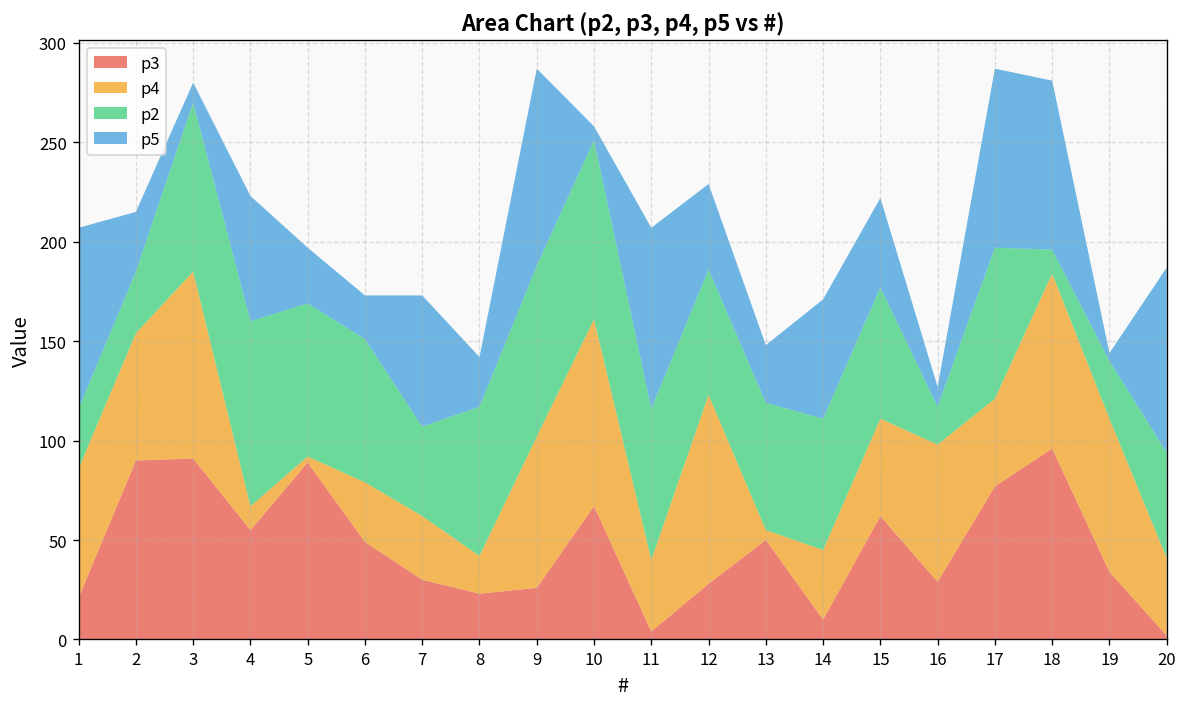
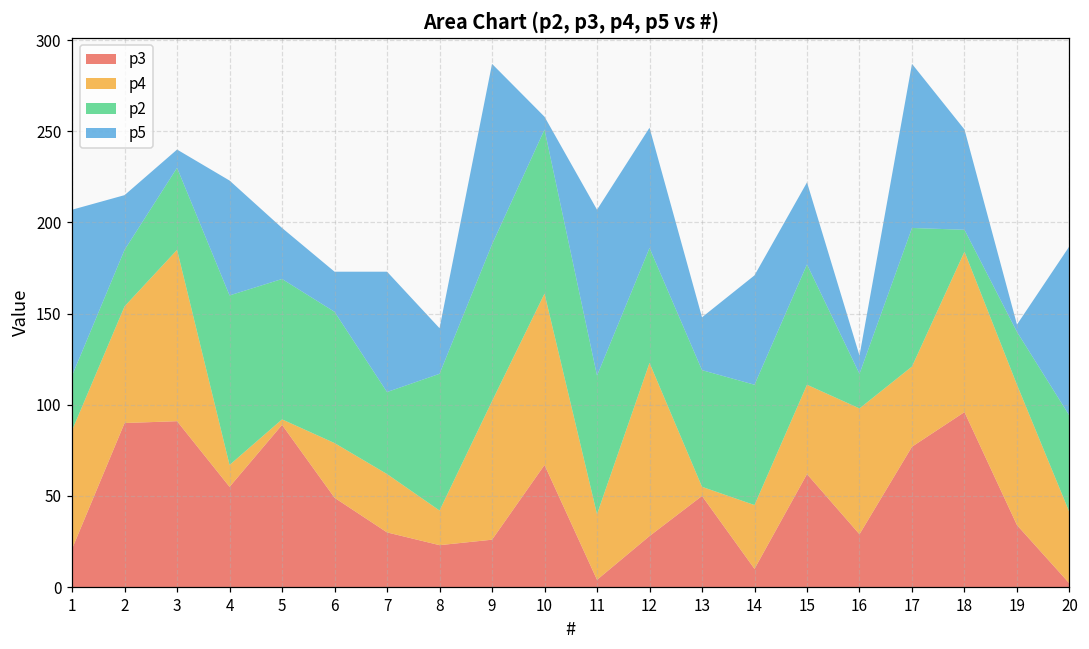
  {
    "p3": {
      "1": 21,
      "2": 90,
      "3": 91,
      "4": 55,
      "5": 89,
      "6": 49,
      "7": 30,
      "8": 23,
      "9": 26,
      "10": 67,
      "11": 4,
      "12": 28,
      "13": 50,
      "14": 10,
      "15": 62,
      "16": 29,
      "17": 77,
      "18": 96,
      "19": 34,
      "20": 2
    },
    "p4": {
      "1": 65,
      "2": 64,
      "3": 94,
      "4": 12,
      "5": 3,
      "6": 30,
      "7": 32,
      "8": 19,
      "9": 76,
      "10": 94,
      "11": 36,
      "12": 95,
      "13": 5,
      "14": 35,
      "15": 49,
      "16": 69,
      "17": 44,
      "18": 88,
      "19": 77,
      "20": 39
    },
    "p2": {
      "1": 30,
      "2": 31,
-     "3": 85,
+     "3": 45,
      "4": 93,
      "5": 77,
      "6": 72,
      "7": 45,
      "8": 75,
      "9": 86,
      "10": 90,
      "11": 76,
      "12": 63,
      "13": 64,
      "14": 66,
      "15": 66,
      "16": 19,
      "17": 76,
      "18": 12,
      "19": 29,
      "20": 53
    },
    "p5": {
      "1": 91,
      "2": 30,
      "3": 10,
      "4": 63,
      "5": 28,
      "6": 22,
      "7": 66,
      "8": 25,
      "9": 99,
      "10": 7,
      "11": 91,
-     "12": 43,
+     "12": 66,
      "13": 29,
      "14": 60,
      "15": 45,
      "16": 10,
      "17": 90,
-     "18": 85,
+     "18": 55,
      "19": 4,
      "20": 93
    }
  }
